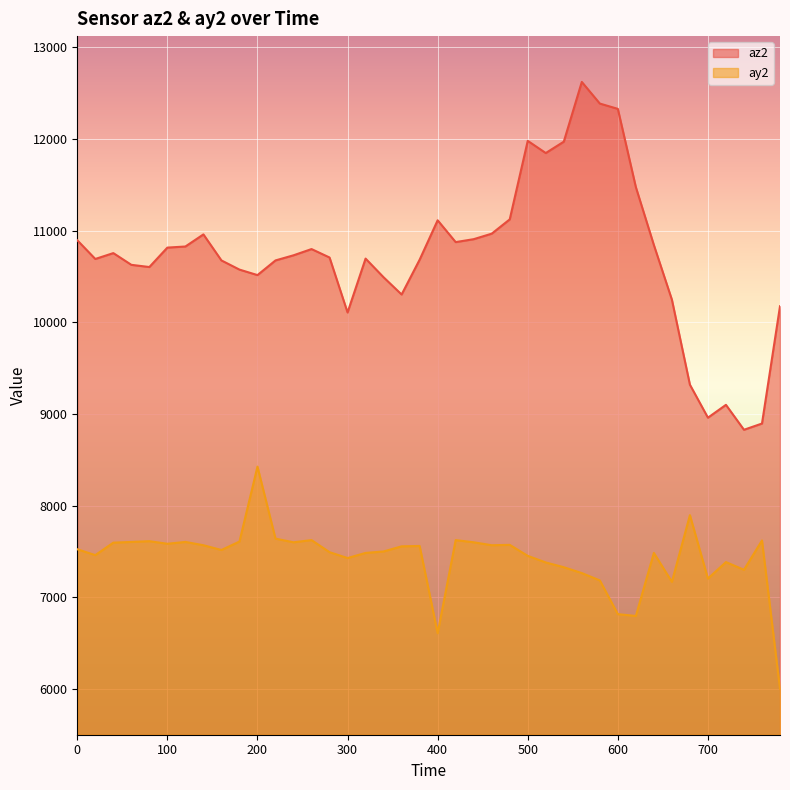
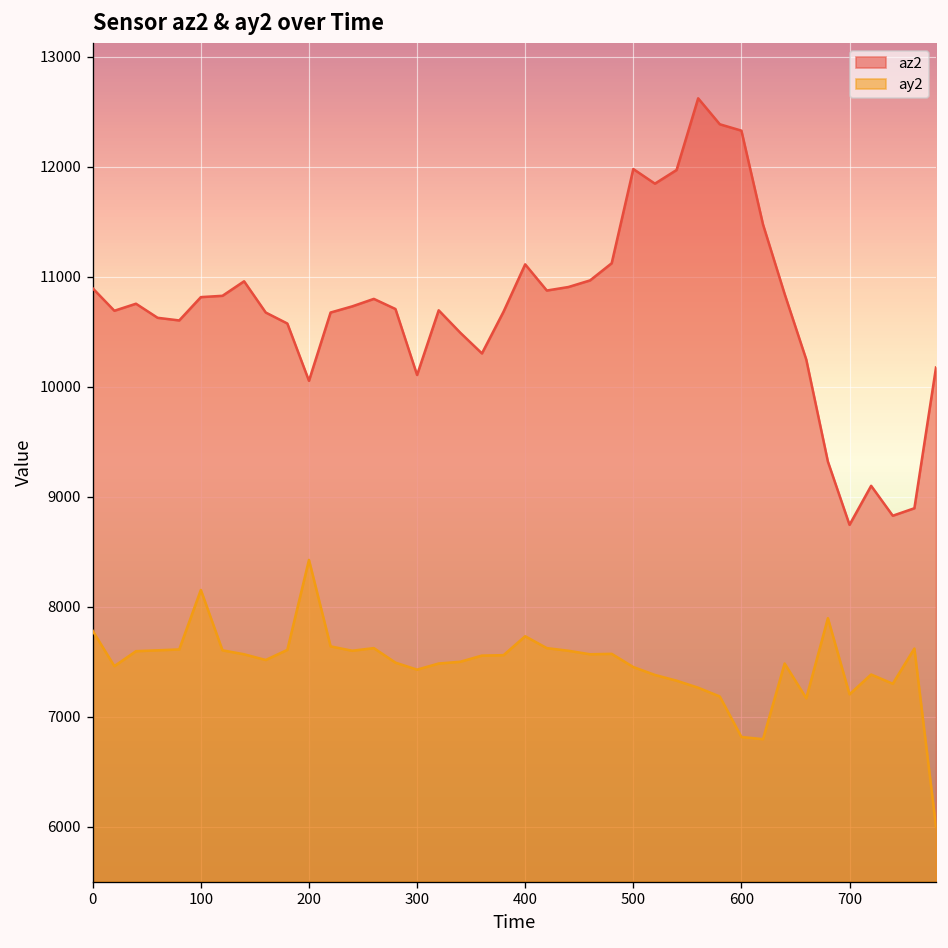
  {
    "az2": {
      "0": 10900,
      "100": 10800,
-     "200": 10500,
+     "200": 10100,
      "300": 10100,
      "400": 11100,
      "500": 12000,
      "600": 12300,
-     "700": 9000
+     "700": 8700
    },
    "ay2": {
-     "0": 7500,
-     "100": 7600,
+     "0": 7800,
+     "100": 8200,
      "200": 8400,
      "300": 7400,
-     "400": 6600,
+     "400": 7700,
      "500": 7500,
      "600": 6800,
      "700": 7200
    }
  }
